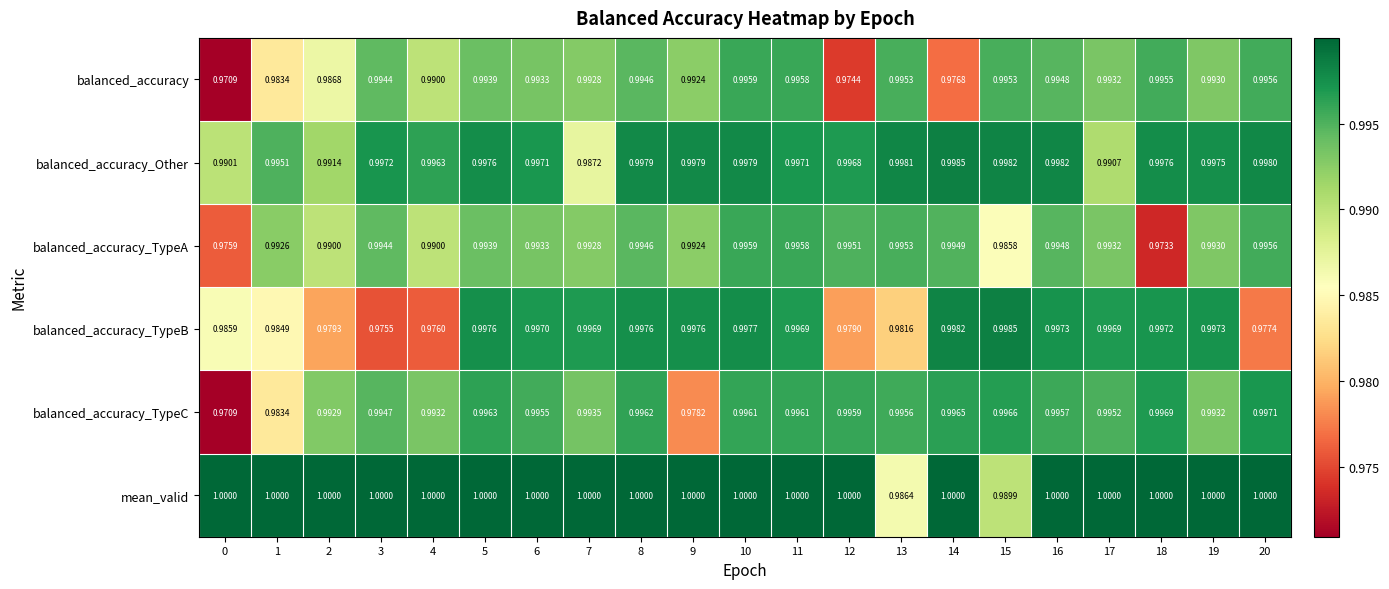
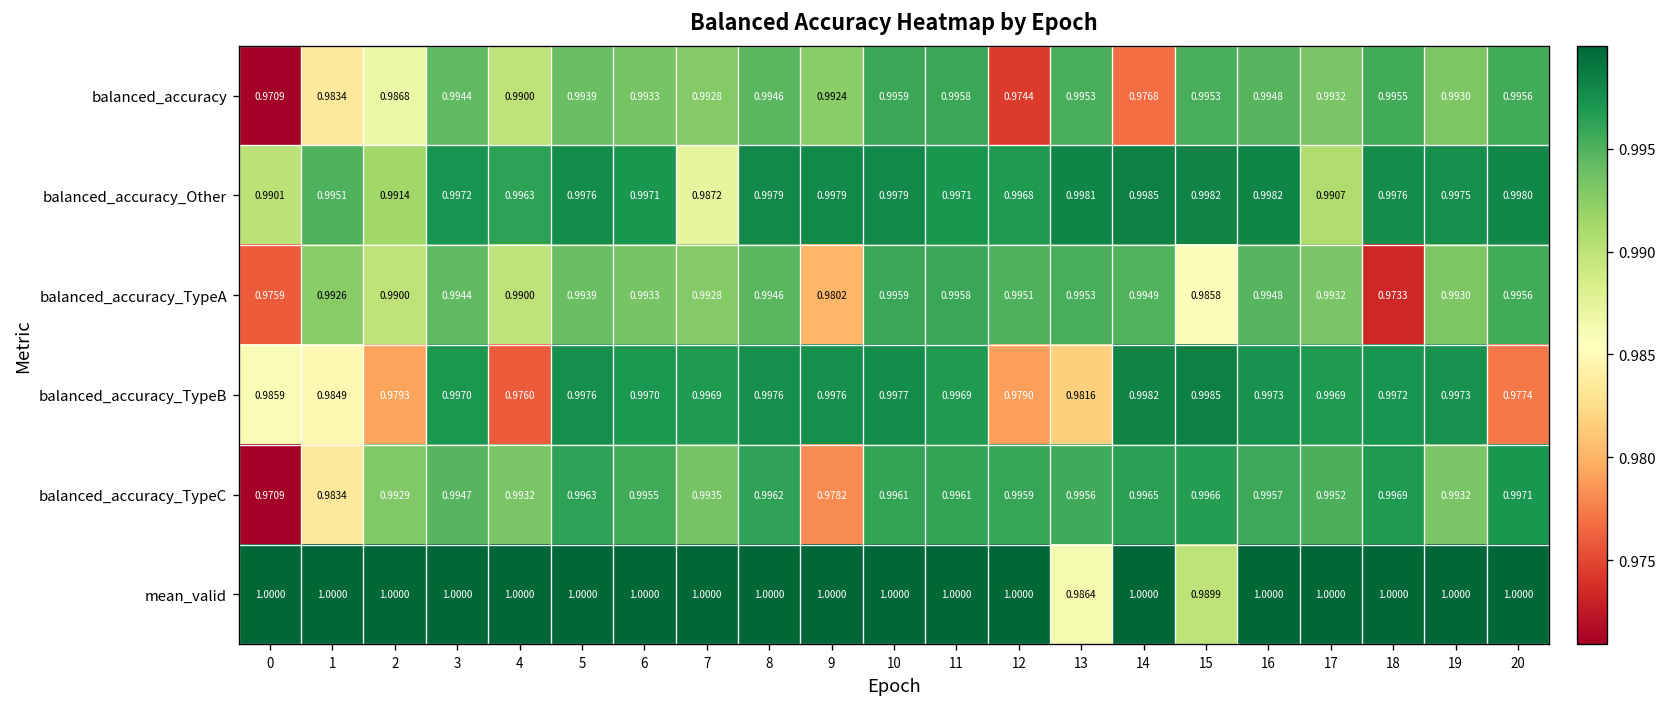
  {
    "balanced_accuracy": {
      "0": 0.9709,
      "1": 0.9834,
      "2": 0.9868,
      "3": 0.9944,
      "4": 0.9900,
      "5": 0.9939,
      "6": 0.9933,
      "7": 0.9928,
      "8": 0.9946,
      "9": 0.9924,
      "10": 0.9959,
      "11": 0.9958,
      "12": 0.9744,
      "13": 0.9953,
      "14": 0.9768,
      "15": 0.9953,
      "16": 0.9948,
      "17": 0.9932,
      "18": 0.9955,
      "19": 0.9930,
      "20": 0.9956
    },
    "balanced_accuracy_Other": {
      "0": 0.9901,
      "1": 0.9951,
      "2": 0.9914,
      "3": 0.9972,
      "4": 0.9963,
      "5": 0.9976,
      "6": 0.9971,
      "7": 0.9872,
      "8": 0.9979,
      "9": 0.9979,
      "10": 0.9979,
      "11": 0.9971,
      "12": 0.9968,
      "13": 0.9981,
      "14": 0.9985,
      "15": 0.9982,
      "16": 0.9982,
      "17": 0.9907,
      "18": 0.9976,
      "19": 0.9975,
      "20": 0.9980
    },
    "balanced_accuracy_TypeA": {
      "0": 0.9759,
      "1": 0.9926,
      "2": 0.9900,
      "3": 0.9944,
      "4": 0.9900,
      "5": 0.9939,
      "6": 0.9933,
      "7": 0.9928,
      "8": 0.9946,
-     "9": 0.9924,
+     "9": 0.9802,
      "10": 0.9959,
      "11": 0.9958,
      "12": 0.9951,
      "13": 0.9953,
      "14": 0.9949,
      "15": 0.9858,
      "16": 0.9948,
      "17": 0.9932,
      "18": 0.9733,
      "19": 0.9930,
      "20": 0.9956
    },
    "balanced_accuracy_TypeB": {
      "0": 0.9859,
      "1": 0.9849,
      "2": 0.9793,
-     "3": 0.9755,
+     "3": 0.9970,
      "4": 0.9760,
      "5": 0.9976,
      "6": 0.9970,
      "7": 0.9969,
      "8": 0.9976,
      "9": 0.9976,
      "10": 0.9977,
      "11": 0.9969,
      "12": 0.9790,
      "13": 0.9816,
      "14": 0.9982,
      "15": 0.9985,
      "16": 0.9973,
      "17": 0.9969,
      "18": 0.9972,
      "19": 0.9973,
      "20": 0.9774
    },
    "balanced_accuracy_TypeC": {
      "0": 0.9709,
      "1": 0.9834,
      "2": 0.9929,
      "3": 0.9947,
      "4": 0.9932,
      "5": 0.9963,
      "6": 0.9955,
      "7": 0.9935,
      "8": 0.9962,
      "9": 0.9782,
      "10": 0.9961,
      "11": 0.9961,
      "12": 0.9959,
      "13": 0.9956,
      "14": 0.9965,
      "15": 0.9966,
      "16": 0.9957,
      "17": 0.9952,
      "18": 0.9969,
      "19": 0.9932,
      "20": 0.9971
    },
    "mean_valid": {
      "0": 1.0000,
      "1": 1.0000,
      "2": 1.0000,
      "3": 1.0000,
      "4": 1.0000,
      "5": 1.0000,
      "6": 1.0000,
      "7": 1.0000,
      "8": 1.0000,
      "9": 1.0000,
      "10": 1.0000,
      "11": 1.0000,
      "12": 1.0000,
      "13": 0.9864,
      "14": 1.0000,
      "15": 0.9899,
      "16": 1.0000,
      "17": 1.0000,
      "18": 1.0000,
      "19": 1.0000,
      "20": 1.0000
    }
  }
